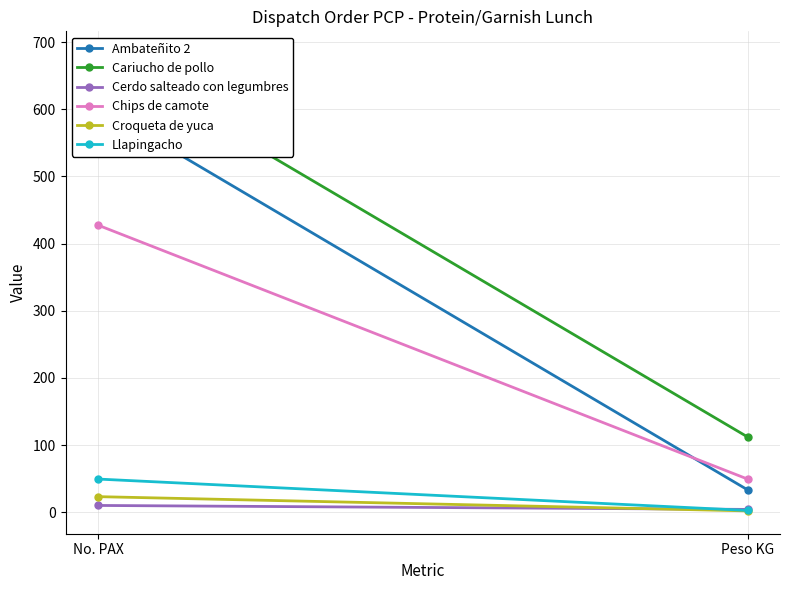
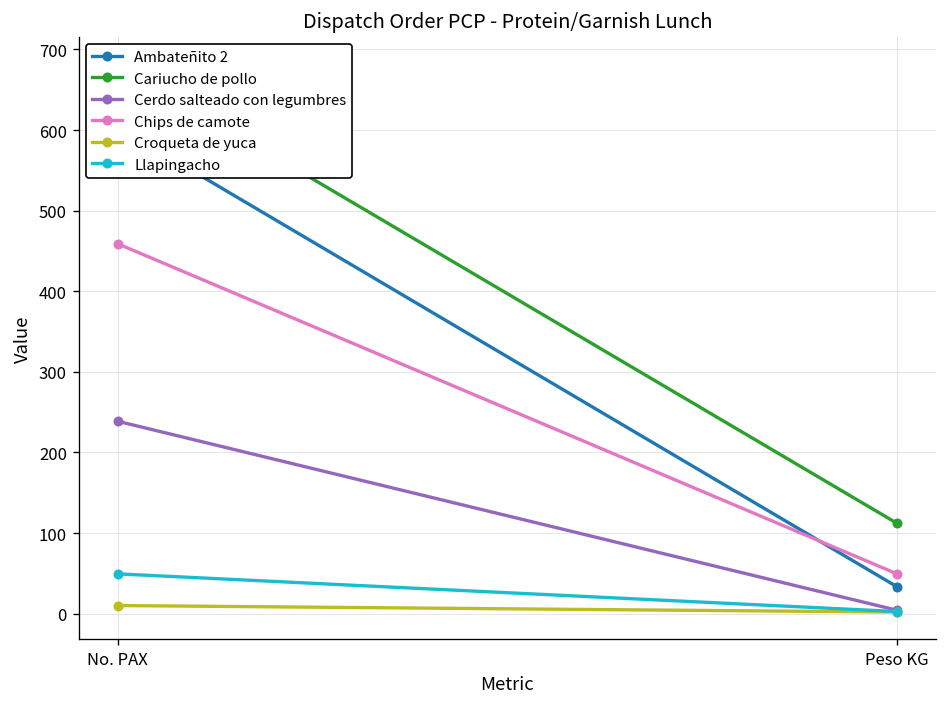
  {
    "Ambateñito 2": {
      "Peso KG": 30
    },
    "Cariucho de pollo": {
      "Peso KG": 110
    },
    "Cerdo salteado con legumbres": {
-     "No. PAX": 10
+     "No. PAX": 240
    },
    "Chips de camote": {
-     "No. PAX": 430,
+     "No. PAX": 460,
      "Peso KG": 50
    },
    "Croqueta de yuca": {
-     "No. PAX": 20
+     "No. PAX": 10
    },
    "Llapingacho": {
      "No. PAX": 50
    }
  }
